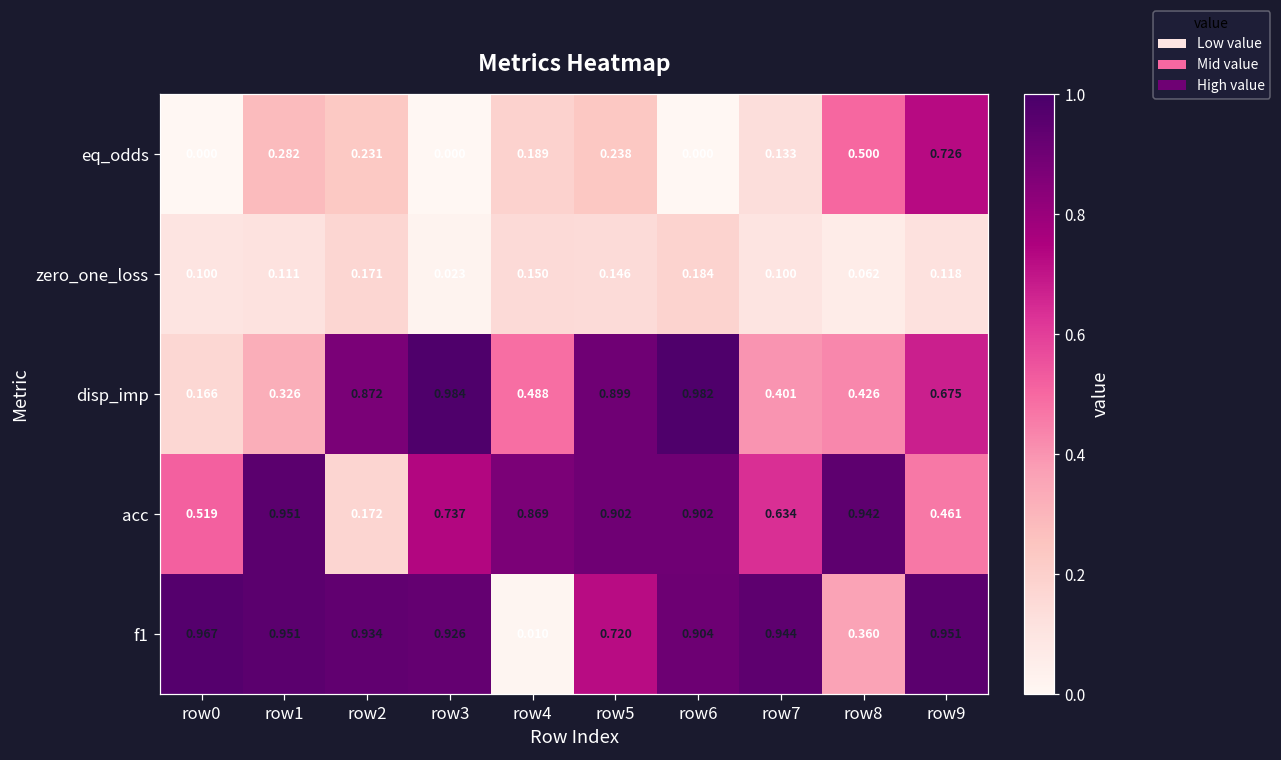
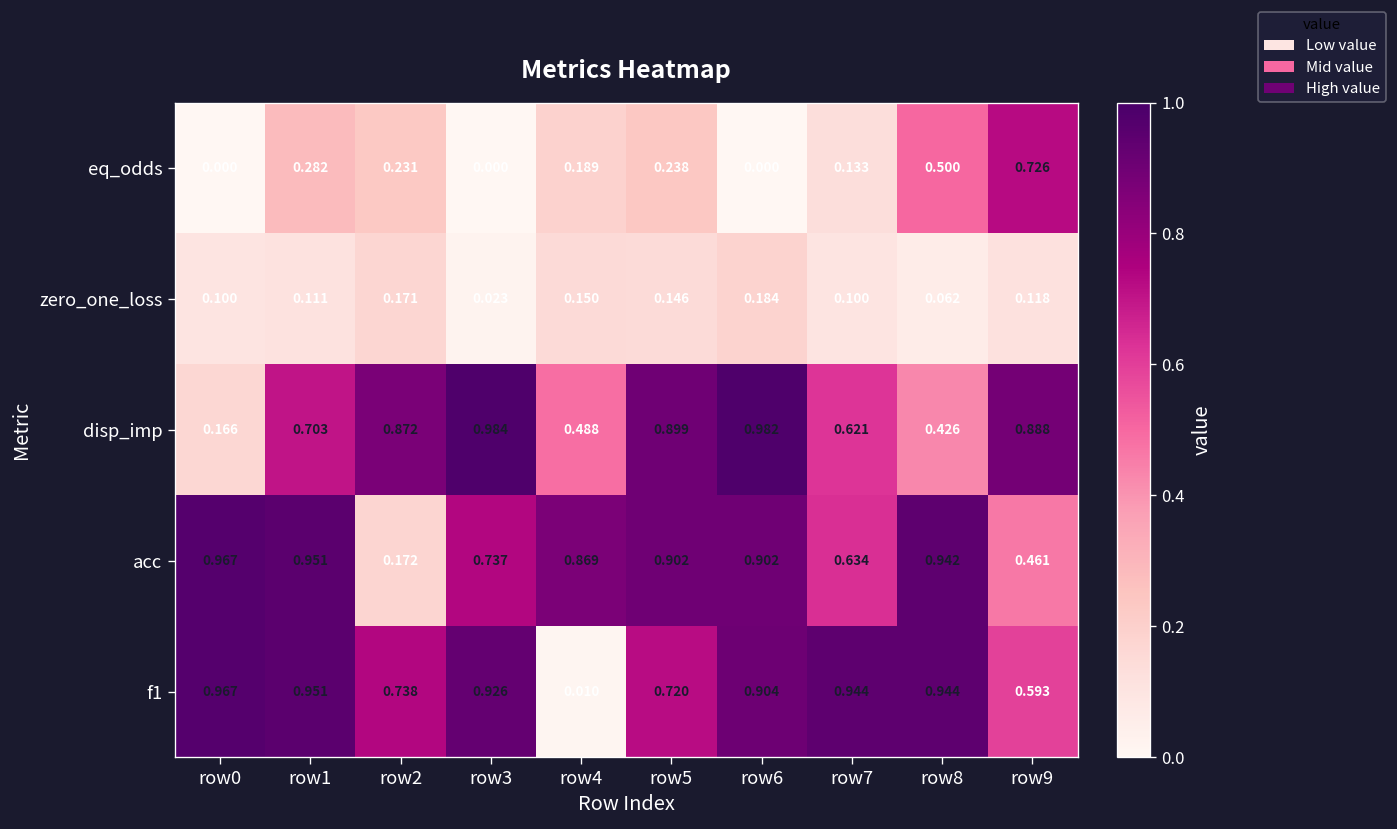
  {
    "eq_odds": {
      "row1": 0.282,
      "row2": 0.231,
      "row4": 0.189,
      "row5": 0.238,
      "row8": 0.500,
      "row9": 0.726
    },
    "zero_one_loss": {
      "row6": 0.184
    },
    "disp_imp": {
-     "row1": 0.326,
+     "row1": 0.703,
      "row2": 0.872,
      "row3": 0.984,
      "row4": 0.488,
      "row5": 0.899,
      "row6": 0.982,
-     "row7": 0.401,
+     "row7": 0.621,
      "row8": 0.426,
-     "row9": 0.675
+     "row9": 0.888
    },
    "acc": {
-     "row0": 0.519,
+     "row0": 0.967,
      "row1": 0.951,
      "row3": 0.737,
      "row4": 0.869,
      "row5": 0.902,
      "row6": 0.902,
      "row7": 0.634,
      "row8": 0.942,
      "row9": 0.461
    },
    "f1": {
      "row0": 0.967,
      "row1": 0.951,
-     "row2": 0.934,
+     "row2": 0.738,
      "row3": 0.926,
      "row5": 0.720,
      "row6": 0.904,
      "row7": 0.944,
-     "row8": 0.360,
-     "row9": 0.951
+     "row8": 0.944,
+     "row9": 0.593
    }
  }
